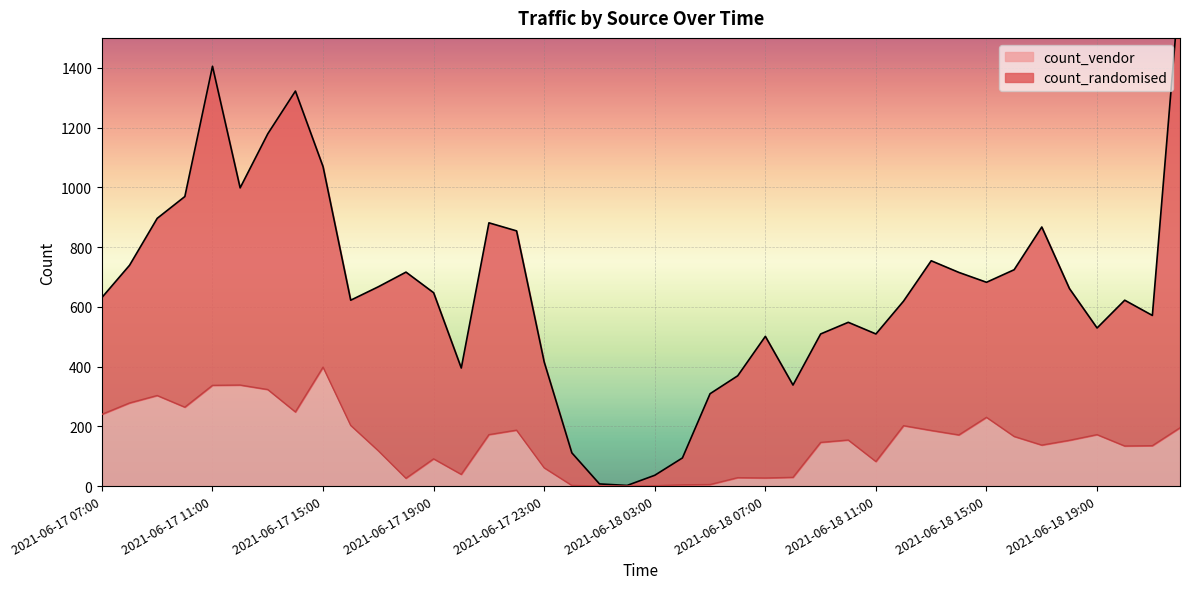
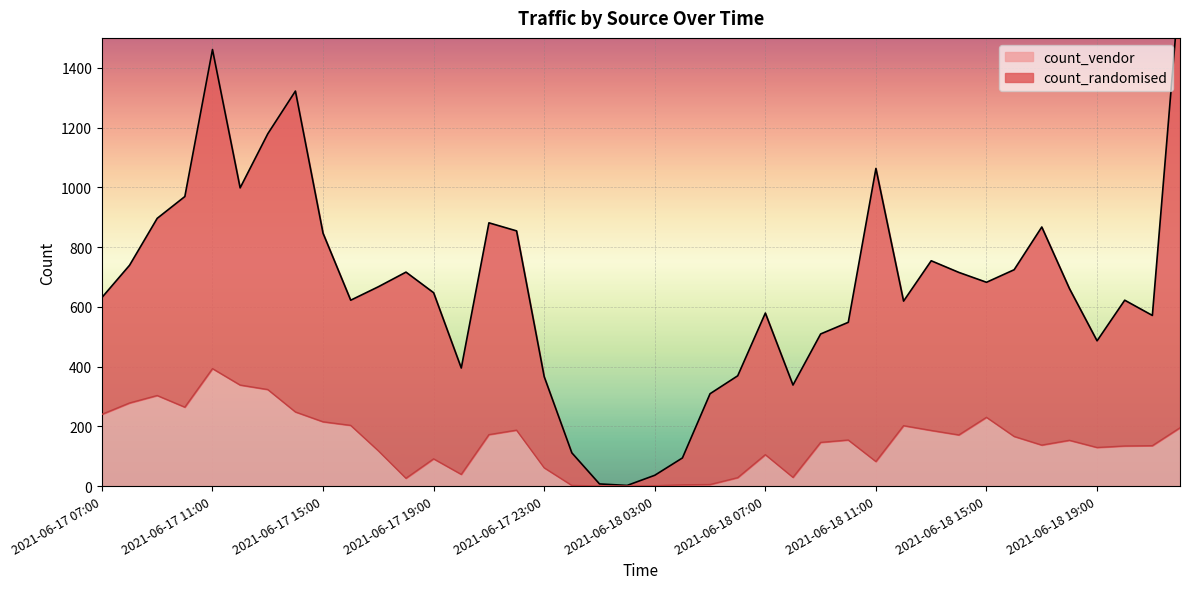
  {
    "count_vendor": {
      "2021-06-17 07:00": 240,
-     "2021-06-17 11:00": 340,
-     "2021-06-17 15:00": 400,
+     "2021-06-17 11:00": 390,
+     "2021-06-17 15:00": 220,
      "2021-06-17 19:00": 90,
      "2021-06-17 23:00": 60,
      "2021-06-18 03:00": 0,
-     "2021-06-18 07:00": 30,
+     "2021-06-18 07:00": 110,
      "2021-06-18 11:00": 80,
      "2021-06-18 15:00": 230,
-     "2021-06-18 19:00": 170
+     "2021-06-18 19:00": 130
    },
    "count_randomised": {
      "2021-06-17 07:00": 390,
      "2021-06-17 11:00": 1070,
-     "2021-06-17 15:00": 670,
+     "2021-06-17 15:00": 630,
      "2021-06-17 19:00": 560,
-     "2021-06-17 23:00": 350,
+     "2021-06-17 23:00": 310,
      "2021-06-18 03:00": 40,
      "2021-06-18 07:00": 470,
-     "2021-06-18 11:00": 430,
+     "2021-06-18 11:00": 980,
      "2021-06-18 15:00": 450,
      "2021-06-18 19:00": 360
    }
  }
